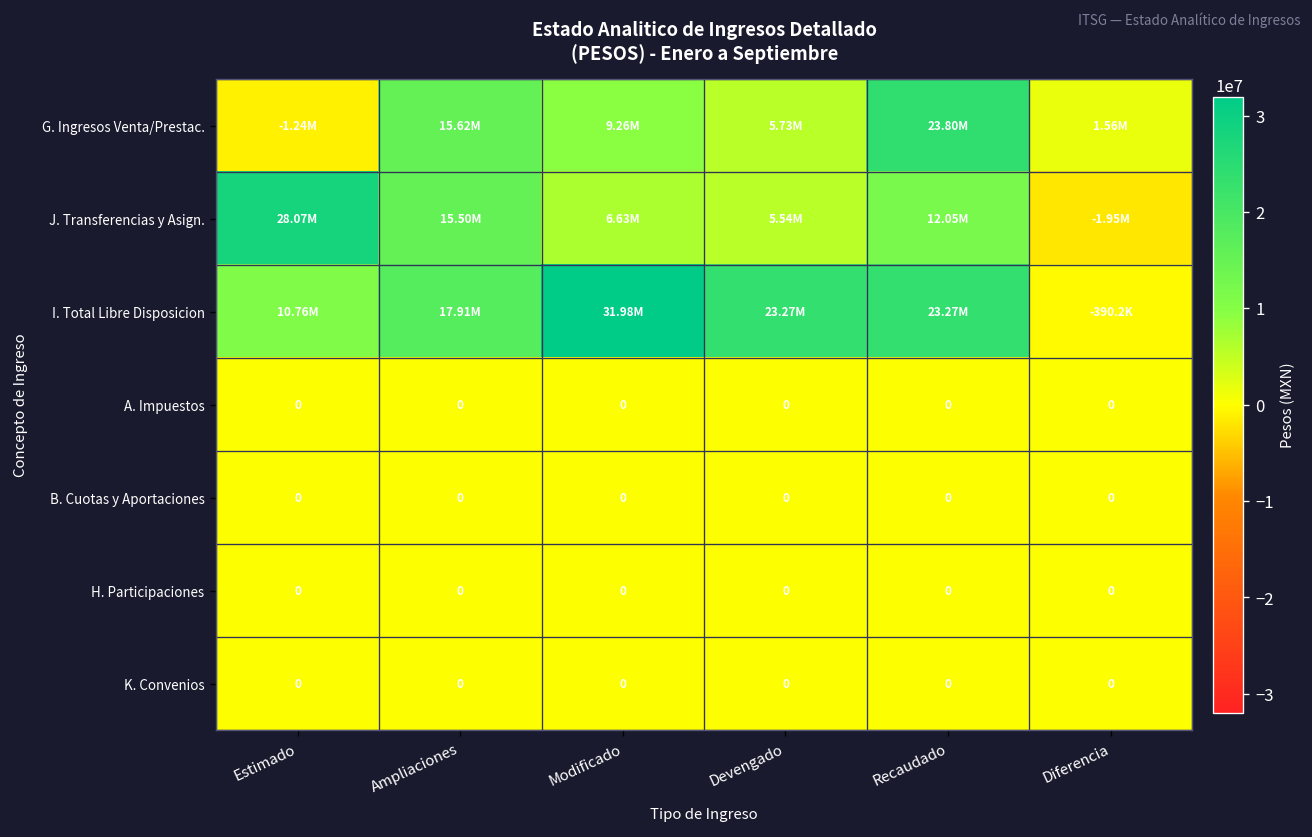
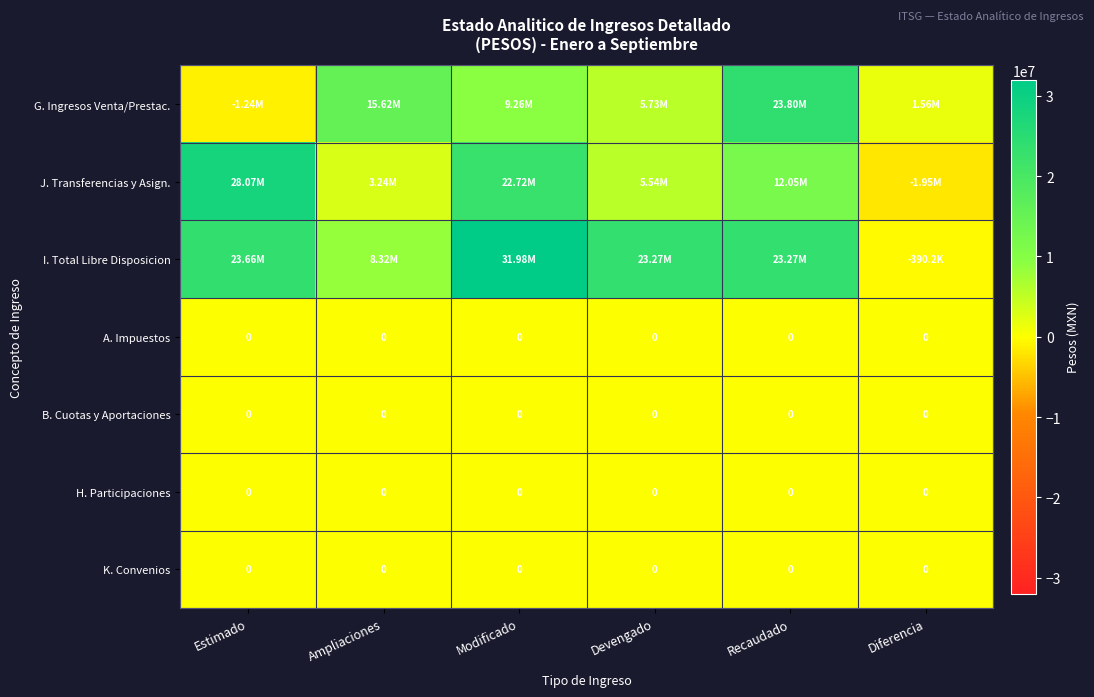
  {
    "G. Ingresos Venta/Prestac.": {
      "Estimado": "-1.24M",
      "Ampliaciones": "15.62M",
      "Modificado": "9.26M",
      "Devengado": "5.73M",
      "Recaudado": "23.80M",
      "Diferencia": "1.56M"
    },
    "J. Transferencias y Asign.": {
      "Estimado": "28.07M",
-     "Ampliaciones": "15.50M",
-     "Modificado": "6.63M",
+     "Ampliaciones": "3.24M",
+     "Modificado": "22.72M",
      "Devengado": "5.54M",
      "Recaudado": "12.05M",
      "Diferencia": "-1.95M"
    },
    "I. Total Libre Disposicion": {
-     "Estimado": "10.76M",
-     "Ampliaciones": "17.91M",
+     "Estimado": "23.66M",
+     "Ampliaciones": "8.32M",
      "Modificado": "31.98M",
      "Devengado": "23.27M",
      "Recaudado": "23.27M",
      "Diferencia": "-390.2K"
    },
    "A. Impuestos": {
      "Estimado": "0",
      "Ampliaciones": "0",
      "Modificado": "0",
      "Devengado": "0",
      "Recaudado": "0",
      "Diferencia": "0"
    },
    "B. Cuotas y Aportaciones": {
      "Estimado": "0",
      "Ampliaciones": "0",
      "Modificado": "0",
      "Devengado": "0",
      "Recaudado": "0",
      "Diferencia": "0"
    },
    "H. Participaciones": {
      "Estimado": "0",
      "Ampliaciones": "0",
      "Modificado": "0",
      "Devengado": "0",
      "Recaudado": "0",
      "Diferencia": "0"
    },
    "K. Convenios": {
      "Estimado": "0",
      "Ampliaciones": "0",
      "Modificado": "0",
      "Devengado": "0",
      "Recaudado": "0",
      "Diferencia": "0"
    }
  }
